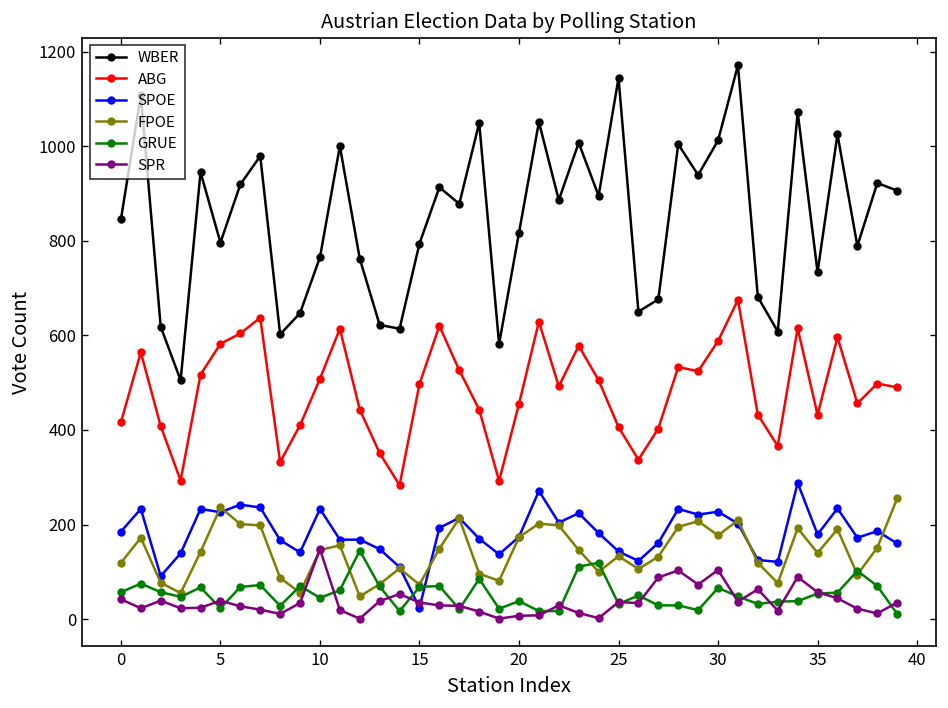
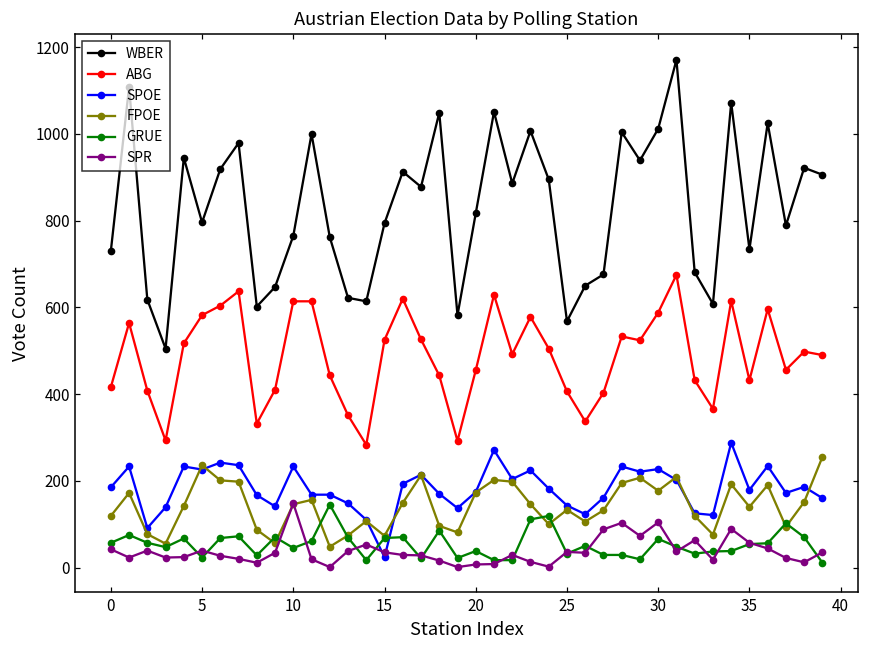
  {
    "WBER": {
-     "0": 850,
+     "0": 730,
      "5": 800,
      "10": 770,
      "15": 790,
      "20": 820,
-     "25": 1140,
+     "25": 570,
      "30": 1010,
      "35": 730
    },
    "ABG": {
      "0": 420,
      "5": 580,
-     "10": 510,
-     "15": 500,
+     "10": 610,
+     "15": 530,
      "20": 460,
      "25": 410,
      "30": 590,
      "35": 430
    },
    "SPOE": {
      "0": 190,
      "5": 230,
      "10": 230,
      "15": 20,
      "25": 140,
      "30": 230,
      "35": 180
    },
    "FPOE": {
      "0": 120,
      "5": 240,
      "25": 130,
      "30": 180,
      "35": 140
    },
    "GRUE": {
      "0": 60,
      "5": 20,
      "10": 50,
      "20": 40,
      "30": 70
    },
    "SPR": {
      "0": 40,
      "5": 40,
      "15": 40,
      "20": 10,
      "30": 100
    }
  }
